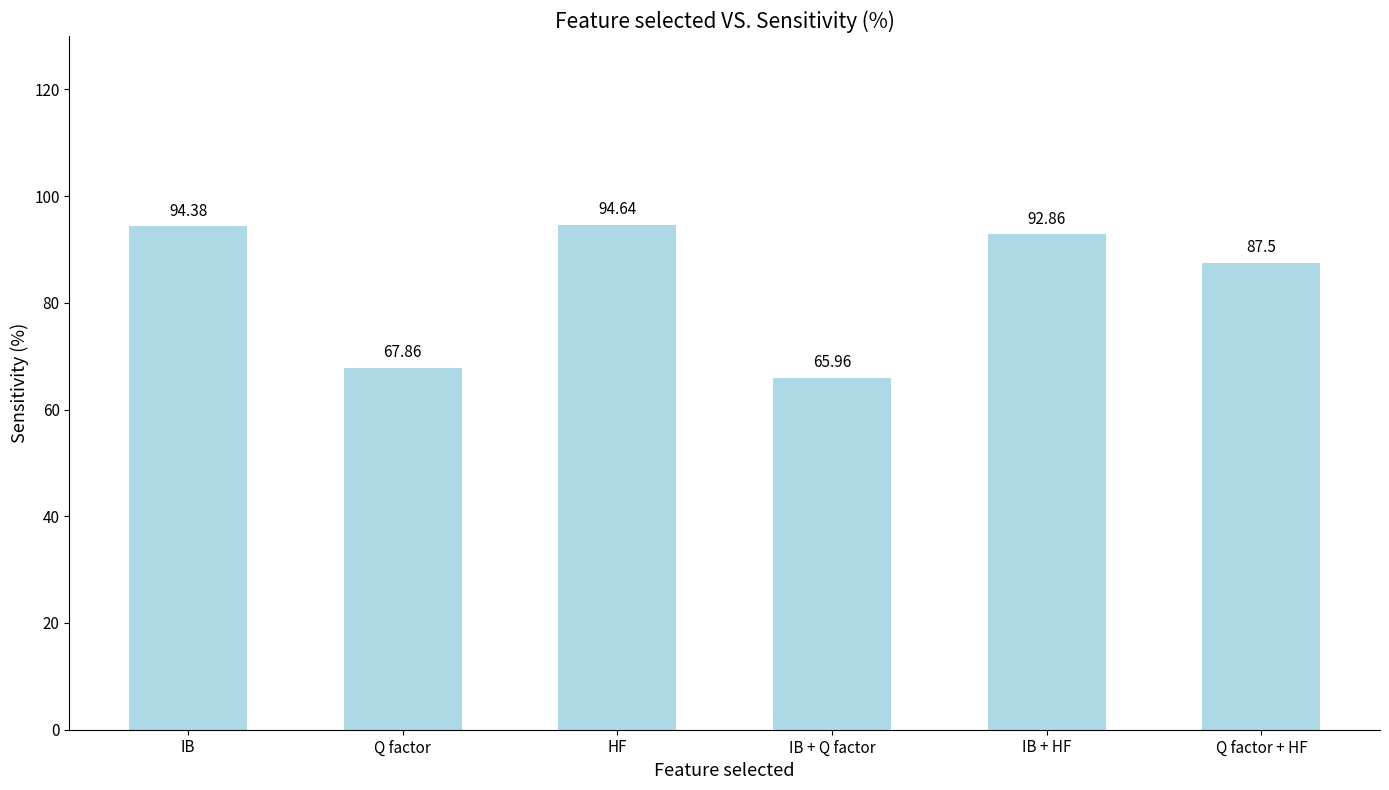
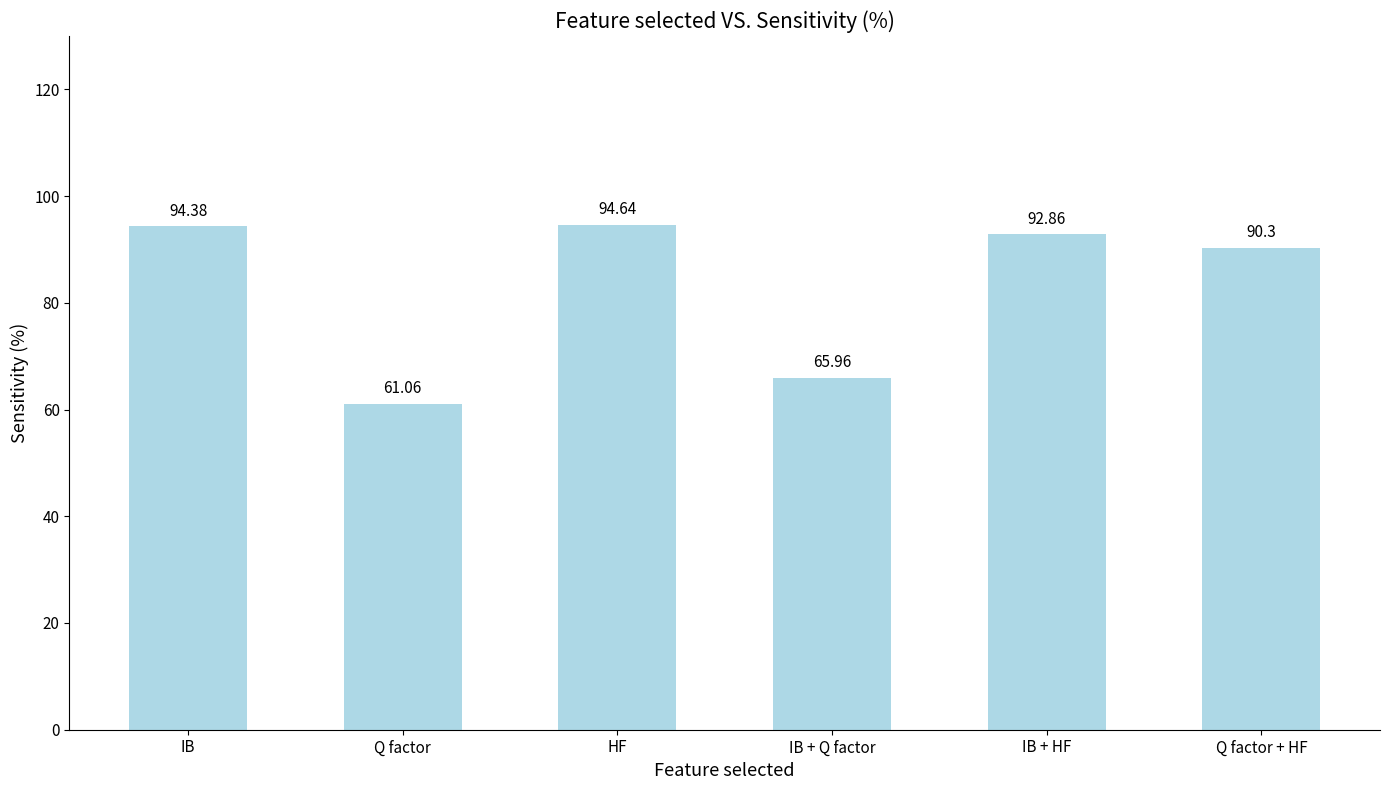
  {
    "IB": 94.38,
-   "Q factor": 67.86,
+   "Q factor": 61.06,
    "HF": 94.64,
    "IB + Q factor": 65.96,
    "IB + HF": 92.86,
-   "Q factor + HF": 87.5
+   "Q factor + HF": 90.3
  }
